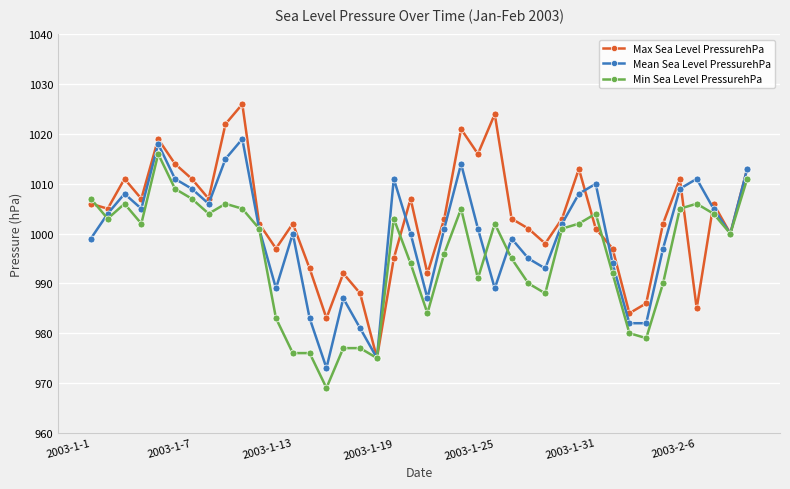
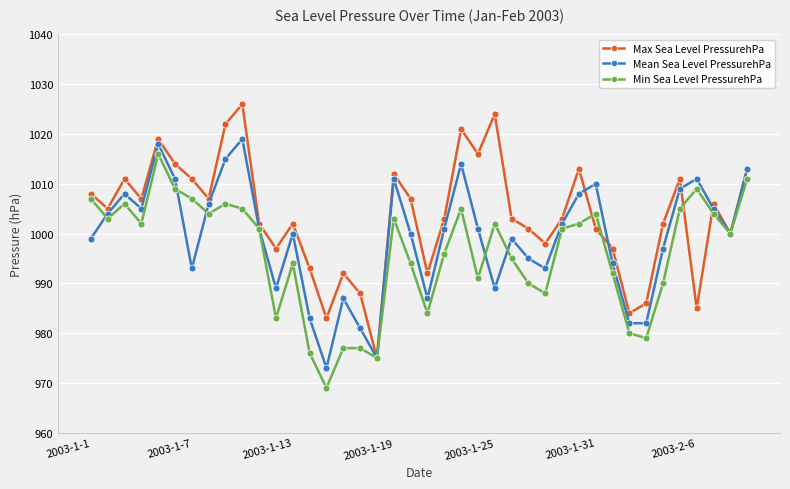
  {
    "Max Sea Level PressurehPa": {
-     "2003-1-1": 1006,
+     "2003-1-1": 1008,
      "2003-1-7": 1011,
      "2003-1-13": 1002,
-     "2003-1-19": 995,
+     "2003-1-19": 1012,
      "2003-1-25": 1024,
      "2003-1-31": 1001,
      "2003-2-6": 985
    },
    "Mean Sea Level PressurehPa": {
      "2003-1-1": 999,
-     "2003-1-7": 1009,
+     "2003-1-7": 993,
      "2003-1-13": 1000,
      "2003-1-19": 1011,
      "2003-1-25": 989,
      "2003-1-31": 1010,
      "2003-2-6": 1011
    },
    "Min Sea Level PressurehPa": {
      "2003-1-1": 1007,
      "2003-1-7": 1007,
-     "2003-1-13": 976,
+     "2003-1-13": 994,
      "2003-1-19": 1003,
      "2003-1-25": 1002,
      "2003-1-31": 1004,
-     "2003-2-6": 1006
+     "2003-2-6": 1009
    }
  }
